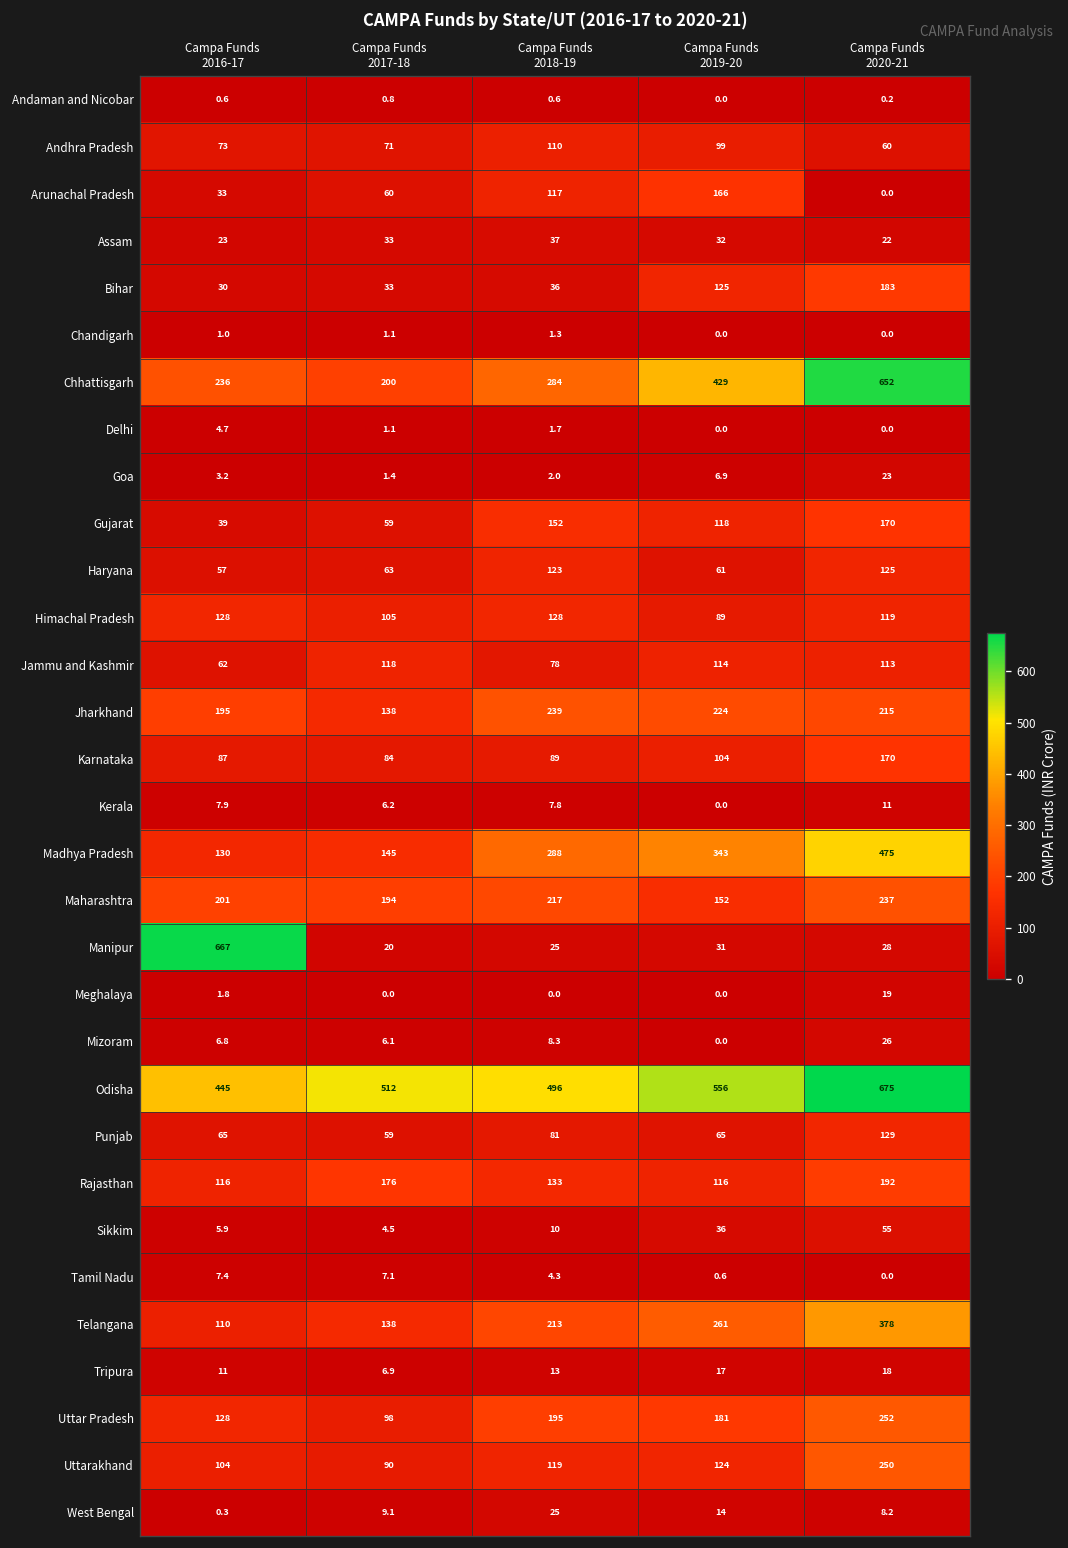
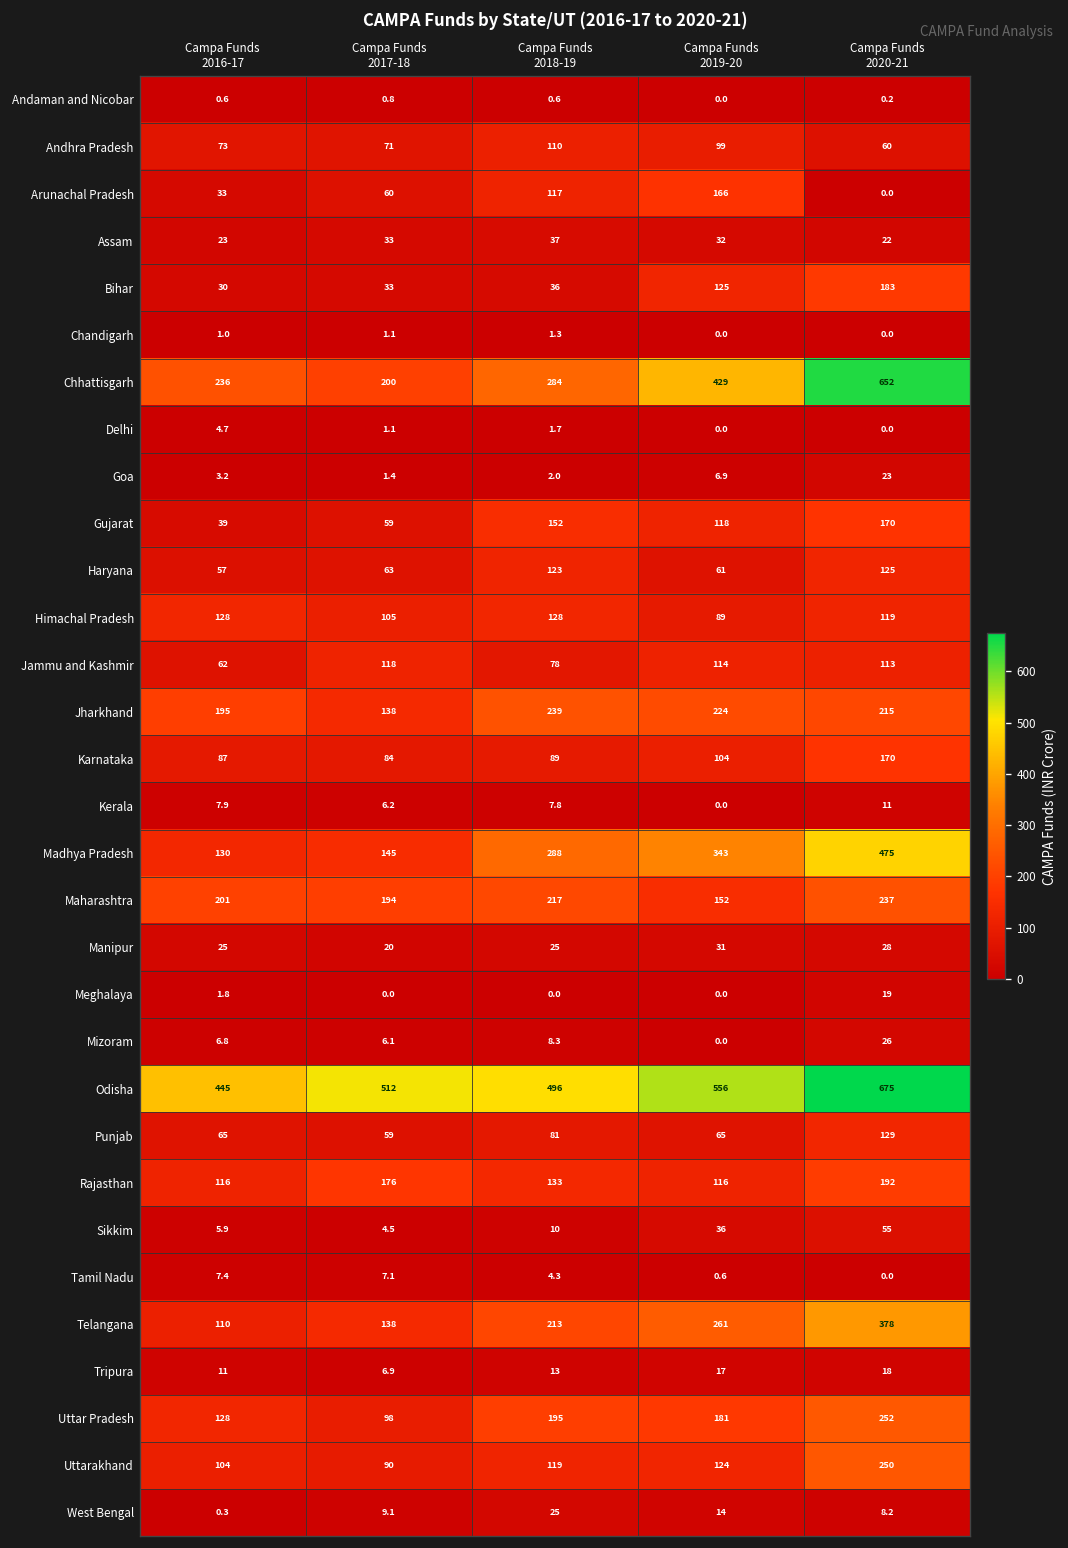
  {
    "Andaman and Nicobar": {
      "Campa Funds 2016-17": 0.6,
      "Campa Funds 2017-18": 0.8,
      "Campa Funds 2018-19": 0.6,
      "Campa Funds 2019-20": 0.0,
      "Campa Funds 2020-21": 0.2
    },
    "Andhra Pradesh": {
      "Campa Funds 2016-17": 73,
      "Campa Funds 2017-18": 71,
      "Campa Funds 2018-19": 110,
      "Campa Funds 2019-20": 99,
      "Campa Funds 2020-21": 60
    },
    "Arunachal Pradesh": {
      "Campa Funds 2016-17": 33,
      "Campa Funds 2017-18": 60,
      "Campa Funds 2018-19": 117,
      "Campa Funds 2019-20": 166,
      "Campa Funds 2020-21": 0.0
    },
    "Assam": {
      "Campa Funds 2016-17": 23,
      "Campa Funds 2017-18": 33,
      "Campa Funds 2018-19": 37,
      "Campa Funds 2019-20": 32,
      "Campa Funds 2020-21": 22
    },
    "Bihar": {
      "Campa Funds 2016-17": 30,
      "Campa Funds 2017-18": 33,
      "Campa Funds 2018-19": 36,
      "Campa Funds 2019-20": 125,
      "Campa Funds 2020-21": 183
    },
    "Chandigarh": {
      "Campa Funds 2016-17": 1.0,
      "Campa Funds 2017-18": 1.1,
      "Campa Funds 2018-19": 1.3,
      "Campa Funds 2019-20": 0.0,
      "Campa Funds 2020-21": 0.0
    },
    "Chhattisgarh": {
      "Campa Funds 2016-17": 236,
      "Campa Funds 2017-18": 200,
      "Campa Funds 2018-19": 284,
      "Campa Funds 2019-20": 429,
      "Campa Funds 2020-21": 652
    },
    "Delhi": {
      "Campa Funds 2016-17": 4.7,
      "Campa Funds 2017-18": 1.1,
      "Campa Funds 2018-19": 1.7,
      "Campa Funds 2019-20": 0.0,
      "Campa Funds 2020-21": 0.0
    },
    "Goa": {
      "Campa Funds 2016-17": 3.2,
      "Campa Funds 2017-18": 1.4,
      "Campa Funds 2018-19": 2.0,
      "Campa Funds 2019-20": 6.9,
      "Campa Funds 2020-21": 23
    },
    "Gujarat": {
      "Campa Funds 2016-17": 39,
      "Campa Funds 2017-18": 59,
      "Campa Funds 2018-19": 152,
      "Campa Funds 2019-20": 118,
      "Campa Funds 2020-21": 170
    },
    "Haryana": {
      "Campa Funds 2016-17": 57,
      "Campa Funds 2017-18": 63,
      "Campa Funds 2018-19": 123,
      "Campa Funds 2019-20": 61,
      "Campa Funds 2020-21": 125
    },
    "Himachal Pradesh": {
      "Campa Funds 2016-17": 128,
      "Campa Funds 2017-18": 105,
      "Campa Funds 2018-19": 128,
      "Campa Funds 2019-20": 89,
      "Campa Funds 2020-21": 119
    },
    "Jammu and Kashmir": {
      "Campa Funds 2016-17": 62,
      "Campa Funds 2017-18": 118,
      "Campa Funds 2018-19": 78,
      "Campa Funds 2019-20": 114,
      "Campa Funds 2020-21": 113
    },
    "Jharkhand": {
      "Campa Funds 2016-17": 195,
      "Campa Funds 2017-18": 138,
      "Campa Funds 2018-19": 239,
      "Campa Funds 2019-20": 224,
      "Campa Funds 2020-21": 215
    },
    "Karnataka": {
      "Campa Funds 2016-17": 87,
      "Campa Funds 2017-18": 84,
      "Campa Funds 2018-19": 89,
      "Campa Funds 2019-20": 104,
      "Campa Funds 2020-21": 170
    },
    "Kerala": {
      "Campa Funds 2016-17": 7.9,
      "Campa Funds 2017-18": 6.2,
      "Campa Funds 2018-19": 7.8,
      "Campa Funds 2019-20": 0.0,
      "Campa Funds 2020-21": 11
    },
    "Madhya Pradesh": {
      "Campa Funds 2016-17": 130,
      "Campa Funds 2017-18": 145,
      "Campa Funds 2018-19": 288,
      "Campa Funds 2019-20": 343,
      "Campa Funds 2020-21": 475
    },
    "Maharashtra": {
      "Campa Funds 2016-17": 201,
      "Campa Funds 2017-18": 194,
      "Campa Funds 2018-19": 217,
      "Campa Funds 2019-20": 152,
      "Campa Funds 2020-21": 237
    },
    "Manipur": {
-     "Campa Funds 2016-17": 667,
+     "Campa Funds 2016-17": 25,
      "Campa Funds 2017-18": 20,
      "Campa Funds 2018-19": 25,
      "Campa Funds 2019-20": 31,
      "Campa Funds 2020-21": 28
    },
    "Meghalaya": {
      "Campa Funds 2016-17": 1.8,
      "Campa Funds 2017-18": 0.0,
      "Campa Funds 2018-19": 0.0,
      "Campa Funds 2019-20": 0.0,
      "Campa Funds 2020-21": 19
    },
    "Mizoram": {
      "Campa Funds 2016-17": 6.8,
      "Campa Funds 2017-18": 6.1,
      "Campa Funds 2018-19": 8.3,
      "Campa Funds 2019-20": 0.0,
      "Campa Funds 2020-21": 26
    },
    "Odisha": {
      "Campa Funds 2016-17": 445,
      "Campa Funds 2017-18": 512,
      "Campa Funds 2018-19": 496,
      "Campa Funds 2019-20": 556,
      "Campa Funds 2020-21": 675
    },
    "Punjab": {
      "Campa Funds 2016-17": 65,
      "Campa Funds 2017-18": 59,
      "Campa Funds 2018-19": 81,
      "Campa Funds 2019-20": 65,
      "Campa Funds 2020-21": 129
    },
    "Rajasthan": {
      "Campa Funds 2016-17": 116,
      "Campa Funds 2017-18": 176,
      "Campa Funds 2018-19": 133,
      "Campa Funds 2019-20": 116,
      "Campa Funds 2020-21": 192
    },
    "Sikkim": {
      "Campa Funds 2016-17": 5.9,
      "Campa Funds 2017-18": 4.5,
      "Campa Funds 2018-19": 10,
      "Campa Funds 2019-20": 36,
      "Campa Funds 2020-21": 55
    },
    "Tamil Nadu": {
      "Campa Funds 2016-17": 7.4,
      "Campa Funds 2017-18": 7.1,
      "Campa Funds 2018-19": 4.3,
      "Campa Funds 2019-20": 0.6,
      "Campa Funds 2020-21": 0.0
    },
    "Telangana": {
      "Campa Funds 2016-17": 110,
      "Campa Funds 2017-18": 138,
      "Campa Funds 2018-19": 213,
      "Campa Funds 2019-20": 261,
      "Campa Funds 2020-21": 378
    },
    "Tripura": {
      "Campa Funds 2016-17": 11,
      "Campa Funds 2017-18": 6.9,
      "Campa Funds 2018-19": 13,
      "Campa Funds 2019-20": 17,
      "Campa Funds 2020-21": 18
    },
    "Uttar Pradesh": {
      "Campa Funds 2016-17": 128,
      "Campa Funds 2017-18": 98,
      "Campa Funds 2018-19": 195,
      "Campa Funds 2019-20": 181,
      "Campa Funds 2020-21": 252
    },
    "Uttarakhand": {
      "Campa Funds 2016-17": 104,
      "Campa Funds 2017-18": 90,
      "Campa Funds 2018-19": 119,
      "Campa Funds 2019-20": 124,
      "Campa Funds 2020-21": 250
    },
    "West Bengal": {
      "Campa Funds 2016-17": 0.3,
      "Campa Funds 2017-18": 9.1,
      "Campa Funds 2018-19": 25,
      "Campa Funds 2019-20": 14,
      "Campa Funds 2020-21": 8.2
    }
  }
